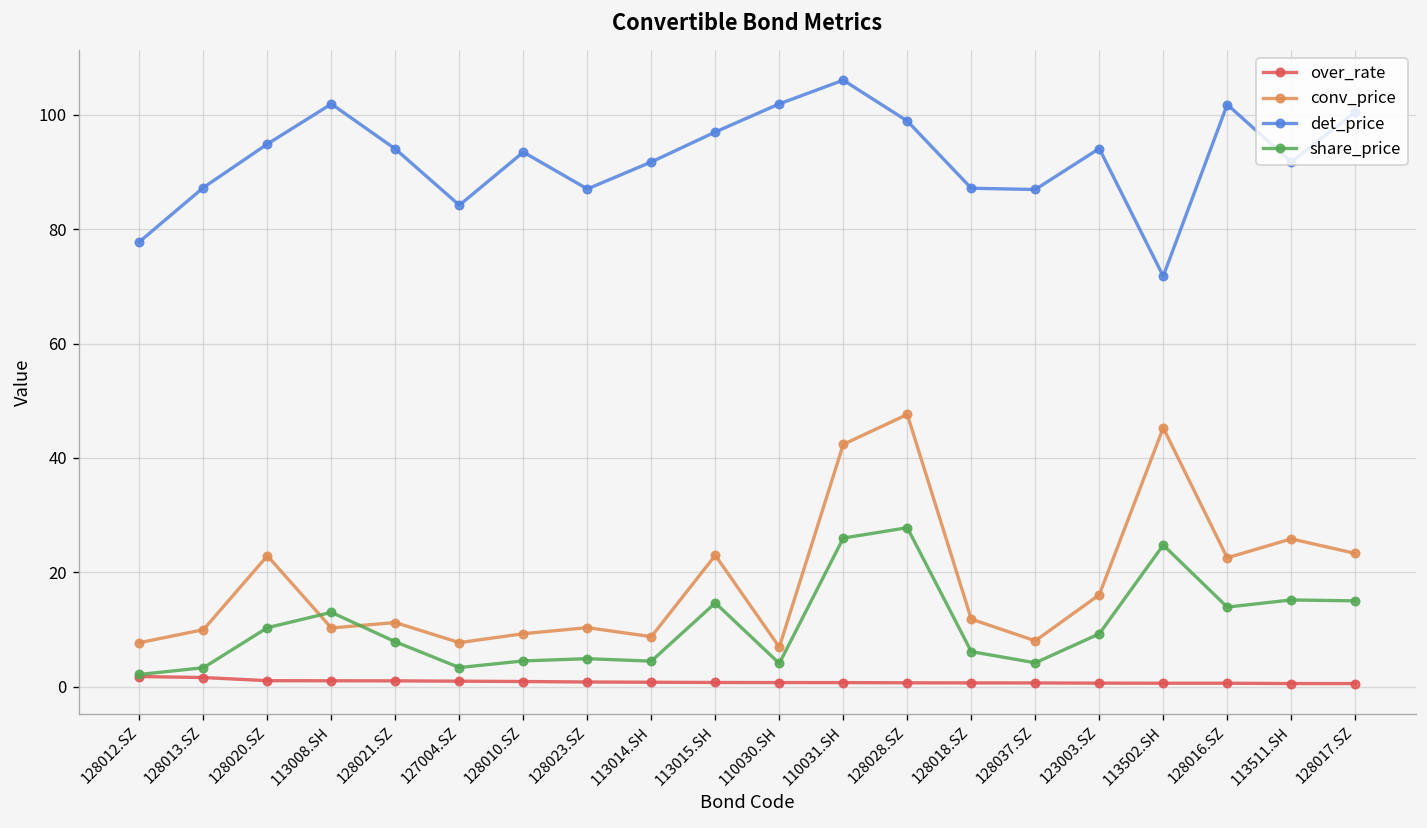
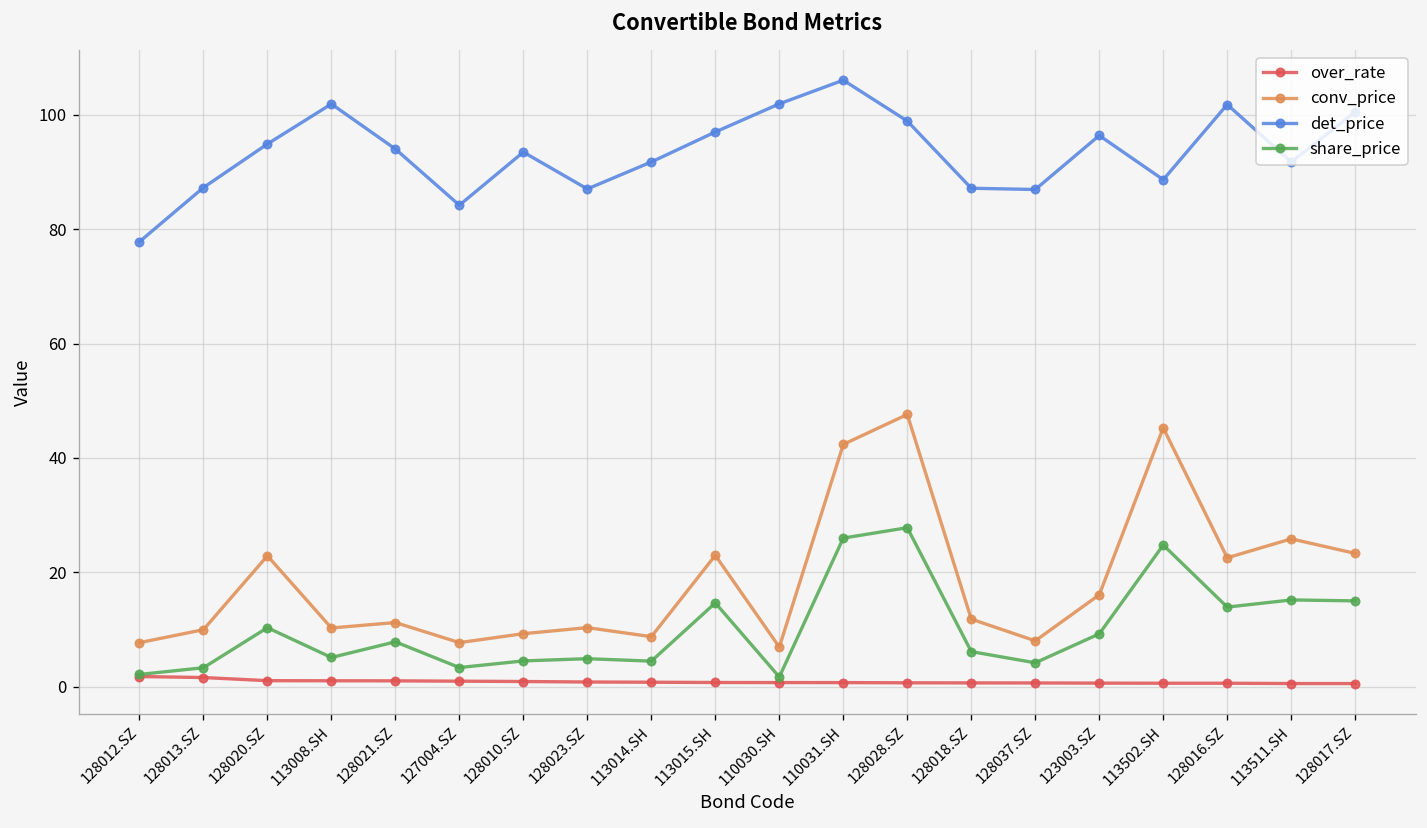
  {
    "det_price": {
      "128012.SZ": 78,
      "128013.SZ": 87,
      "128020.SZ": 95,
      "113008.SH": 102,
      "128021.SZ": 94,
      "127004.SZ": 84,
      "128010.SZ": 93,
      "128023.SZ": 87,
      "113014.SH": 92,
      "113015.SH": 97,
      "110030.SH": 102,
      "110031.SH": 106,
      "128028.SZ": 99,
      "128018.SZ": 87,
      "128037.SZ": 87,
-     "123003.SZ": 94,
-     "113502.SH": 72,
+     "123003.SZ": 96,
+     "113502.SH": 89,
      "128016.SZ": 102
    },
    "share_price": {
      "128013.SZ": 3,
      "128020.SZ": 10,
-     "113008.SH": 13,
+     "113008.SH": 5,
      "128021.SZ": 8,
      "127004.SZ": 3,
      "128010.SZ": 5,
      "128023.SZ": 5,
      "113014.SH": 4,
      "113015.SH": 15,
-     "110030.SH": 4,
+     "110030.SH": 2,
      "110031.SH": 26,
      "128028.SZ": 28,
      "128018.SZ": 6,
      "128037.SZ": 4,
      "123003.SZ": 9,
      "113502.SH": 25,
      "128016.SZ": 14,
      "113511.SH": 15,
      "128017.SZ": 15
    }
  }
